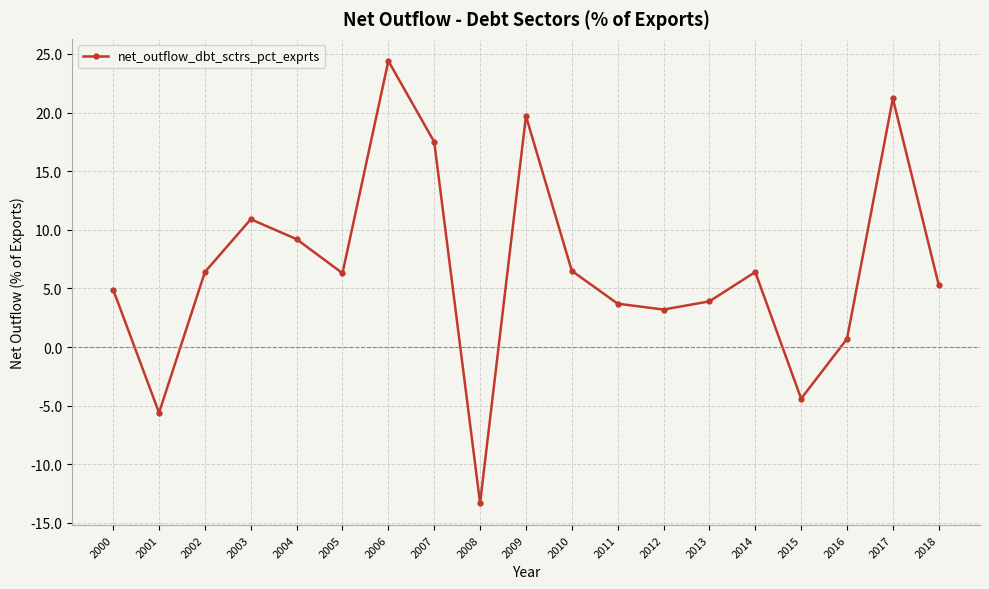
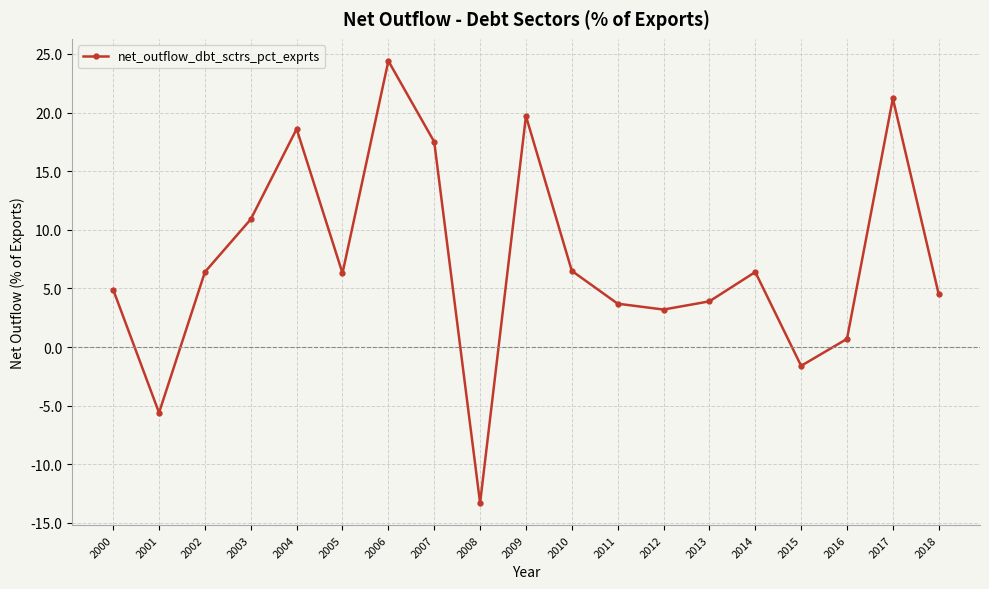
  {
    "2000": 4.9,
    "2001": -5.6,
    "2002": 6.4,
    "2003": 10.9,
-   "2004": 9.2,
+   "2004": 18.6,
    "2005": 6.3,
    "2006": 24.4,
    "2007": 17.5,
    "2008": -13.3,
    "2009": 19.7,
    "2010": 6.5,
    "2011": 3.7,
    "2012": 3.2,
    "2013": 3.9,
    "2014": 6.4,
-   "2015": -4.4,
+   "2015": -1.6,
    "2016": 0.7,
    "2017": 21.2,
-   "2018": 5.3
+   "2018": 4.5
  }
